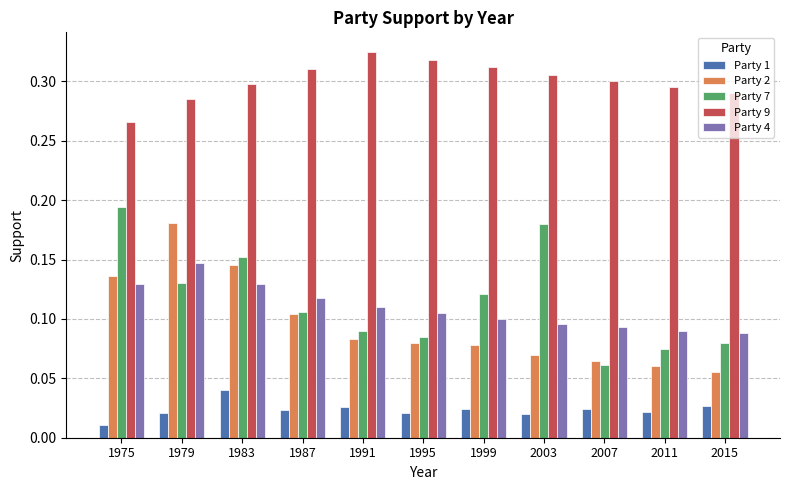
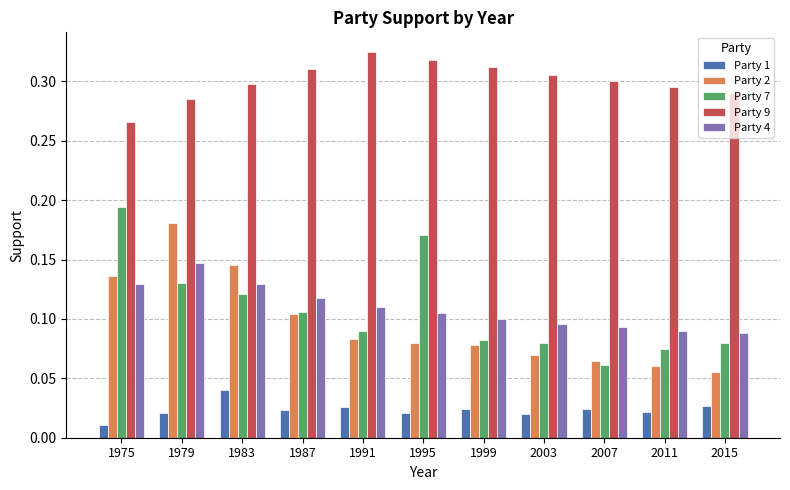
  {
    "Party 7": {
      "1975": 0.194,
      "1979": 0.130,
-     "1983": 0.152,
+     "1983": 0.121,
      "1987": 0.106,
      "1991": 0.090,
-     "1995": 0.085,
-     "1999": 0.121,
-     "2003": 0.18,
+     "1995": 0.171,
+     "1999": 0.082,
+     "2003": 0.08,
      "2007": 0.061,
      "2011": 0.075,
      "2015": 0.080
    }
  }
